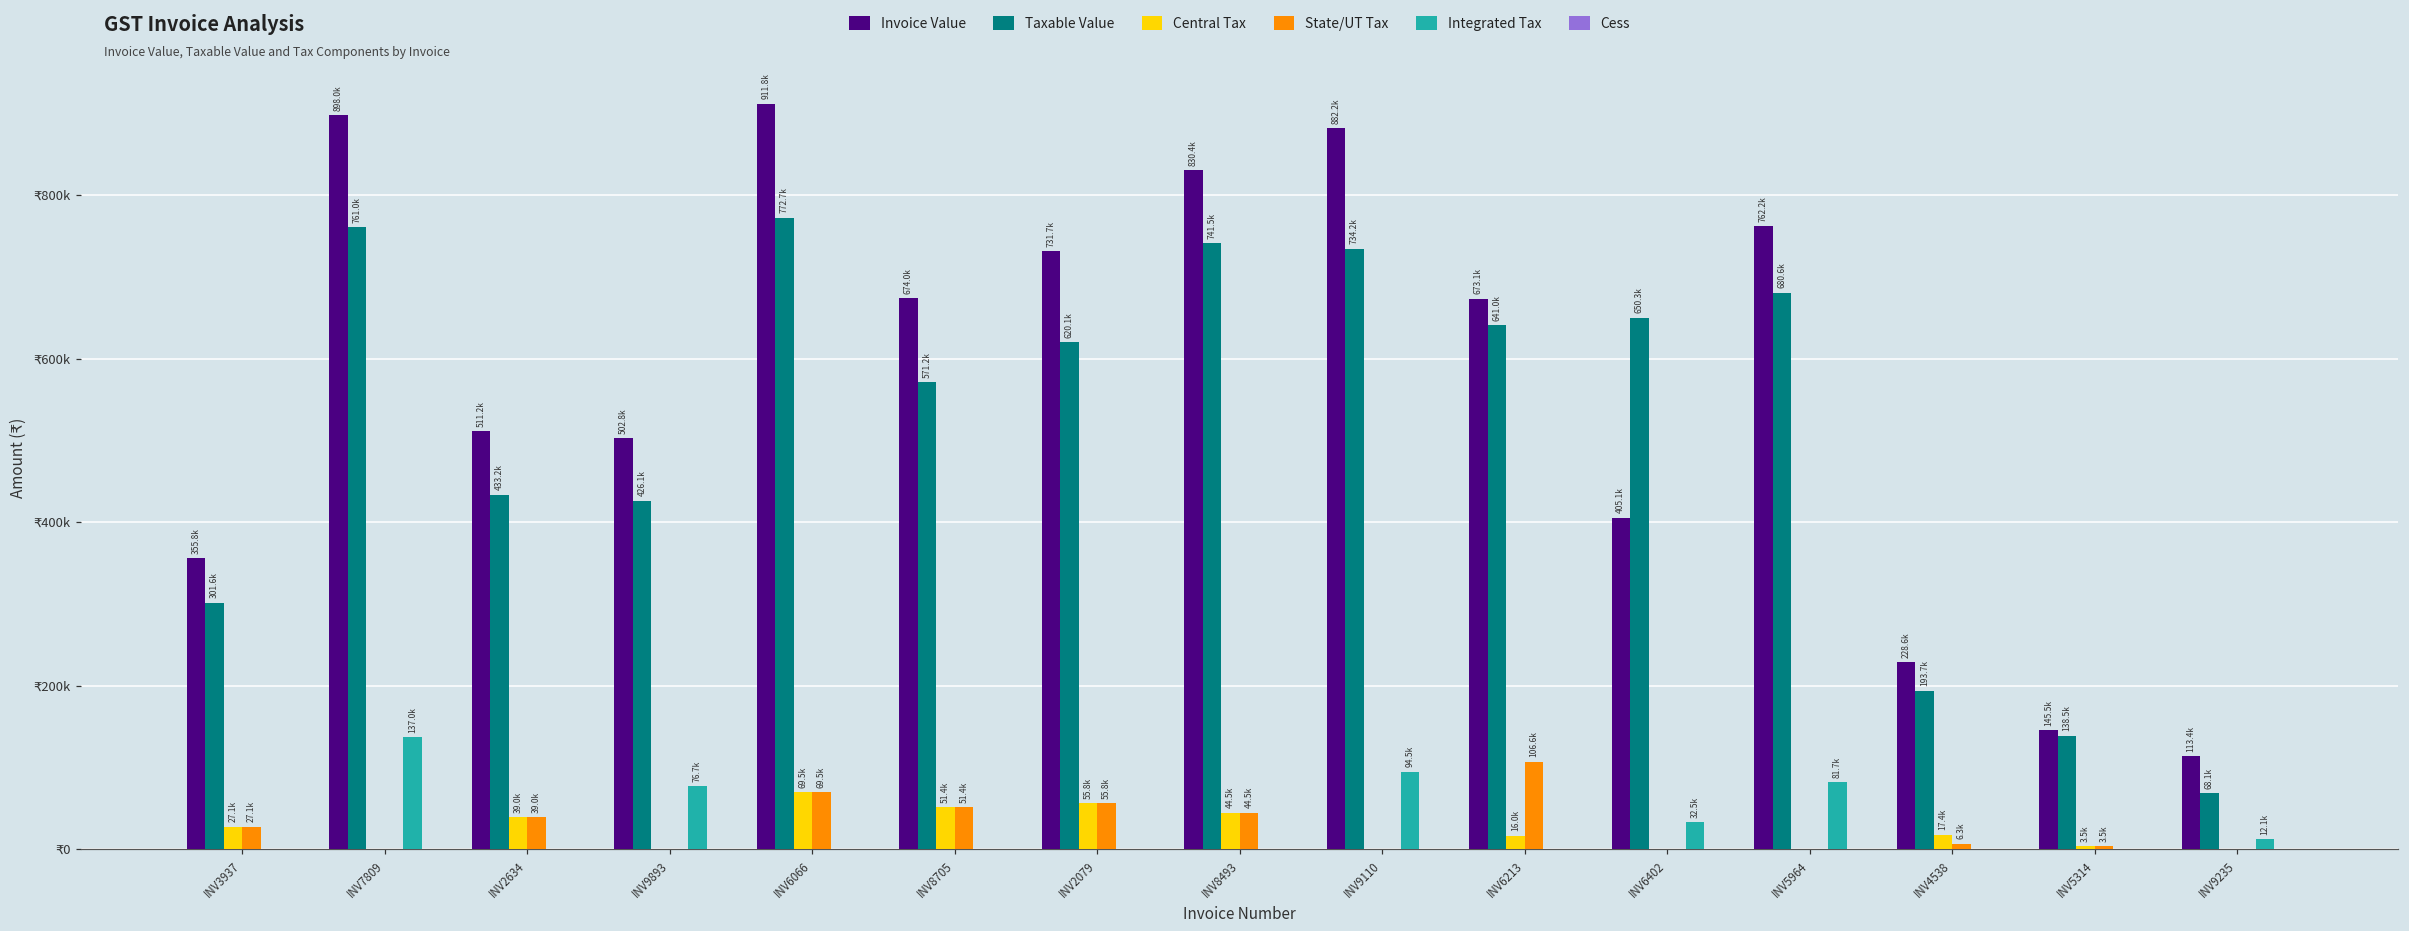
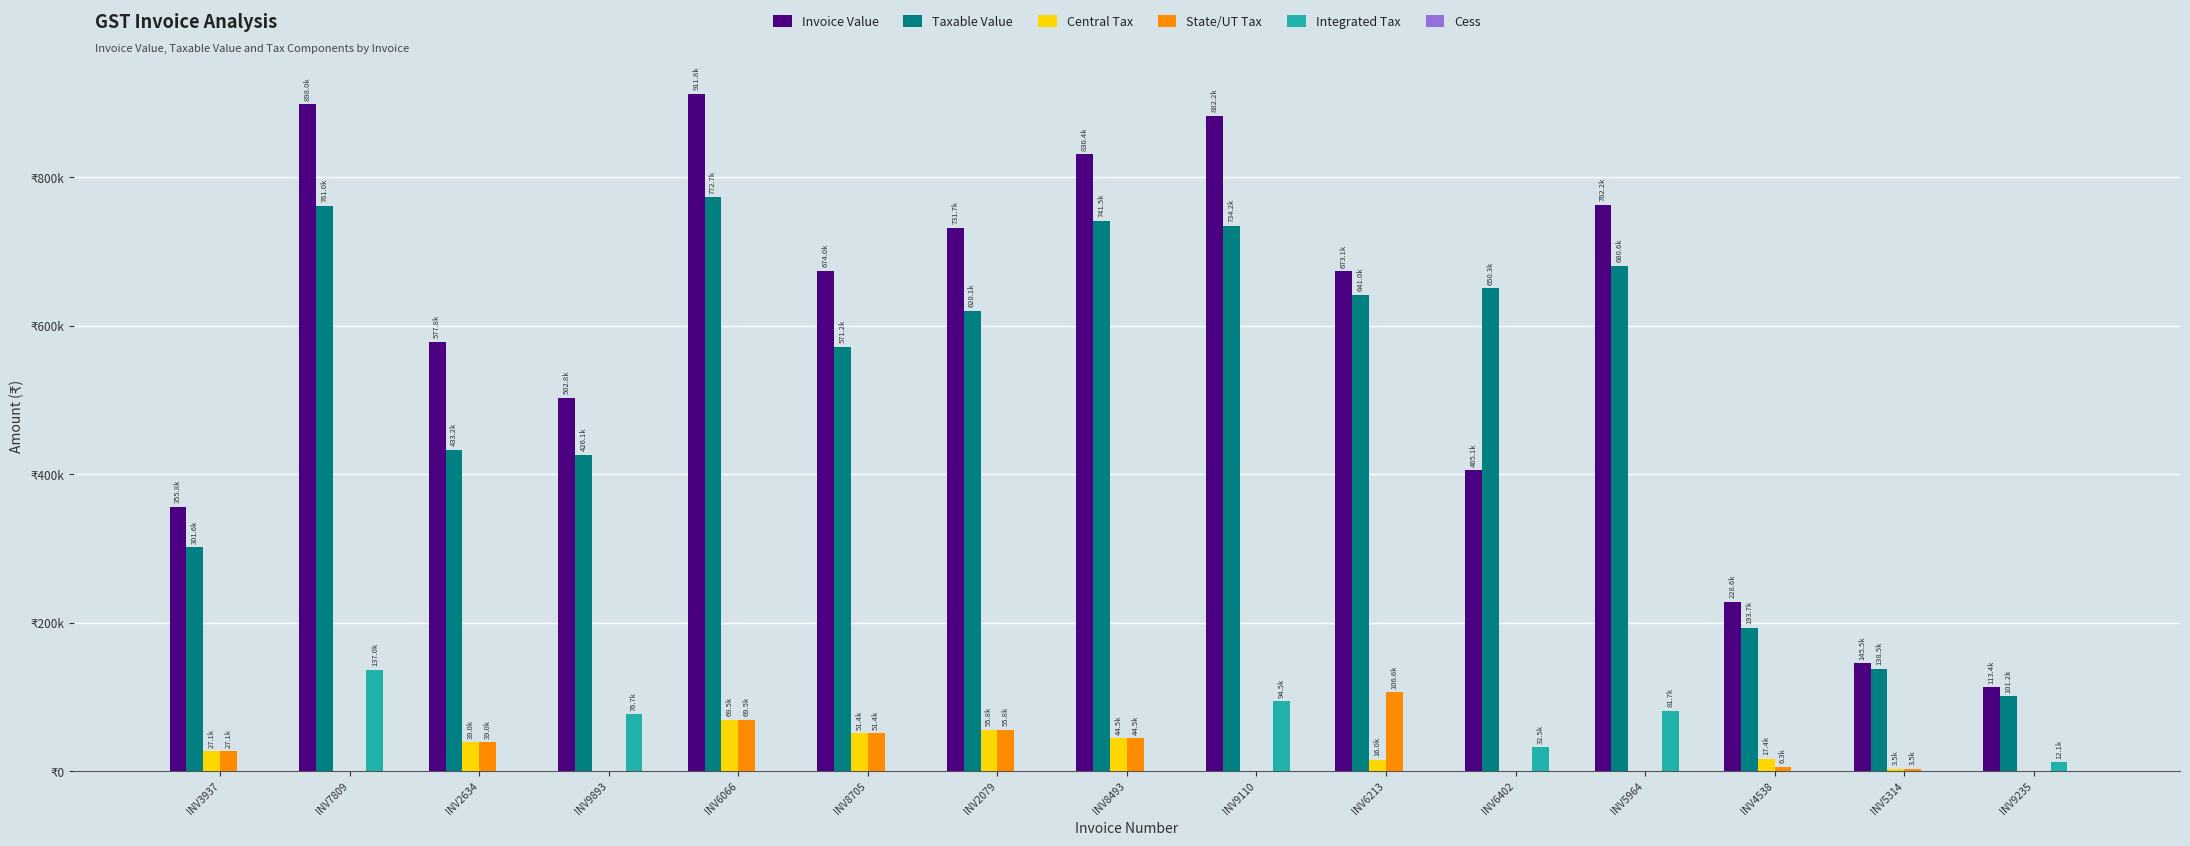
  {
    "Invoice Value": {
      "INV3937": "355.8k",
      "INV7809": "898.0k",
-     "INV2634": "511.2k",
+     "INV2634": "577.8k",
      "INV9893": "502.8k",
      "INV6066": "911.8k",
      "INV8705": "674.0k",
      "INV2079": "731.7k",
      "INV8493": "830.4k",
      "INV9110": "882.2k",
      "INV6213": "673.1k",
      "INV6402": "405.1k",
      "INV5964": "762.2k",
      "INV4538": "228.6k",
      "INV5314": "145.5k",
      "INV9235": "113.4k"
    },
    "Taxable Value": {
      "INV3937": "301.6k",
      "INV7809": "761.0k",
      "INV2634": "433.2k",
      "INV9893": "426.1k",
      "INV6066": "772.7k",
      "INV8705": "571.2k",
      "INV2079": "620.1k",
      "INV8493": "741.5k",
      "INV9110": "734.2k",
      "INV6213": "641.0k",
      "INV6402": "650.3k",
      "INV5964": "680.6k",
      "INV4538": "193.7k",
      "INV5314": "138.5k",
-     "INV9235": "68.1k"
+     "INV9235": "101.2k"
    },
    "Central Tax": {
      "INV3937": "27.1k",
      "INV2634": "39.0k",
      "INV6066": "69.5k",
      "INV8705": "51.4k",
      "INV2079": "55.8k",
      "INV8493": "44.5k",
      "INV6213": "16.0k",
      "INV4538": "17.4k",
      "INV5314": "3.5k"
    },
    "State/UT Tax": {
      "INV3937": "27.1k",
      "INV2634": "39.0k",
      "INV6066": "69.5k",
      "INV8705": "51.4k",
      "INV2079": "55.8k",
      "INV8493": "44.5k",
      "INV6213": "106.6k",
      "INV4538": "6.3k",
      "INV5314": "3.5k"
    },
    "Integrated Tax": {
      "INV7809": "137.0k",
      "INV9893": "76.7k",
      "INV9110": "94.5k",
      "INV6402": "32.5k",
      "INV5964": "81.7k",
      "INV9235": "12.1k"
    },
    "Cess": {
      "INV3937": "₹0",
      "INV7809": "₹0",
      "INV2634": "₹0",
      "INV9893": "₹0",
      "INV6066": "₹0",
      "INV8705": "₹0",
      "INV2079": "₹0",
      "INV8493": "₹0",
      "INV9110": "₹0",
      "INV6213": "₹0",
      "INV6402": "₹0",
      "INV5964": "₹0",
      "INV4538": "₹0",
      "INV5314": "₹0",
      "INV9235": "₹0"
    }
  }
